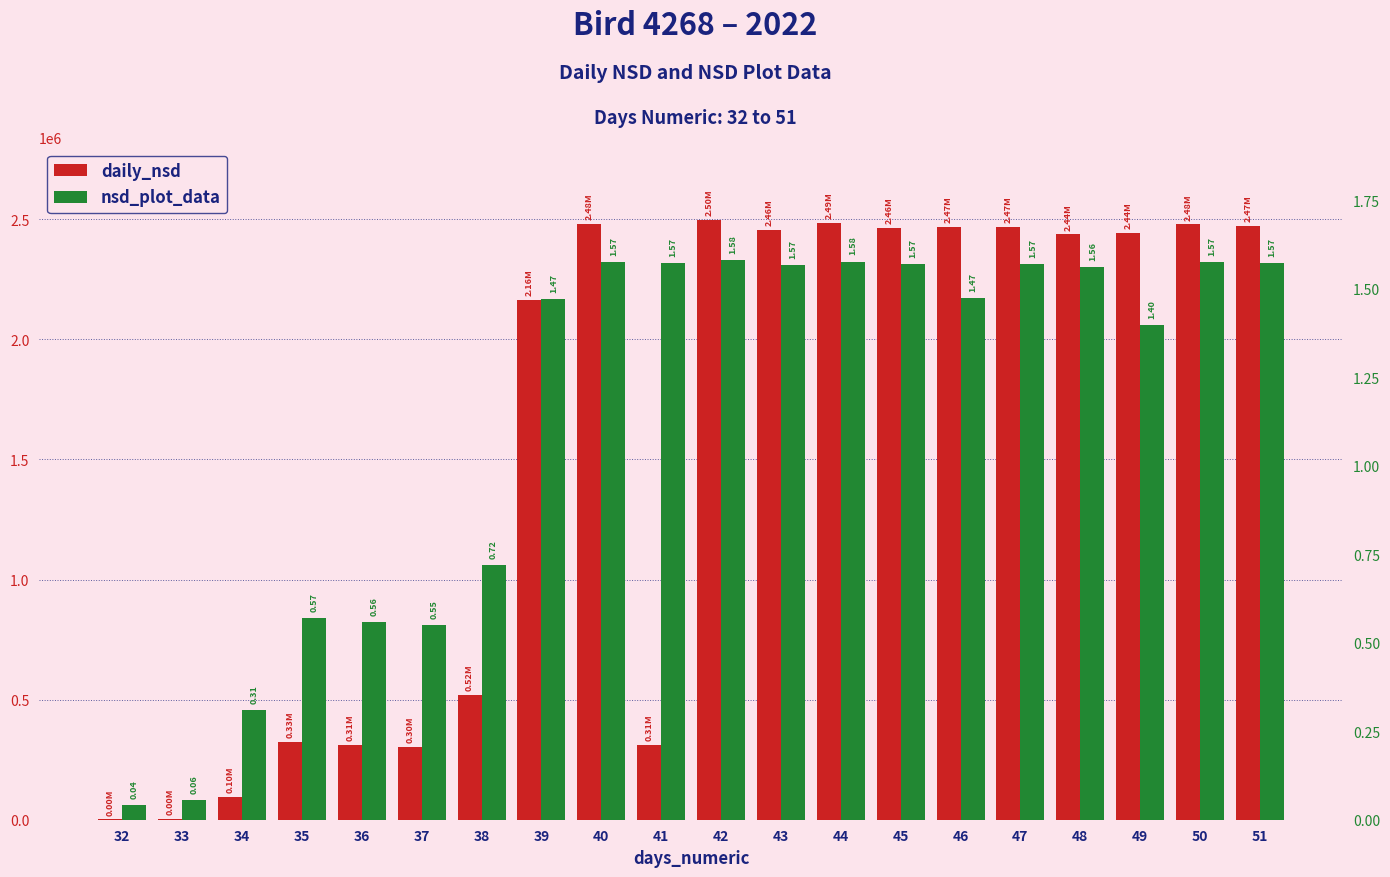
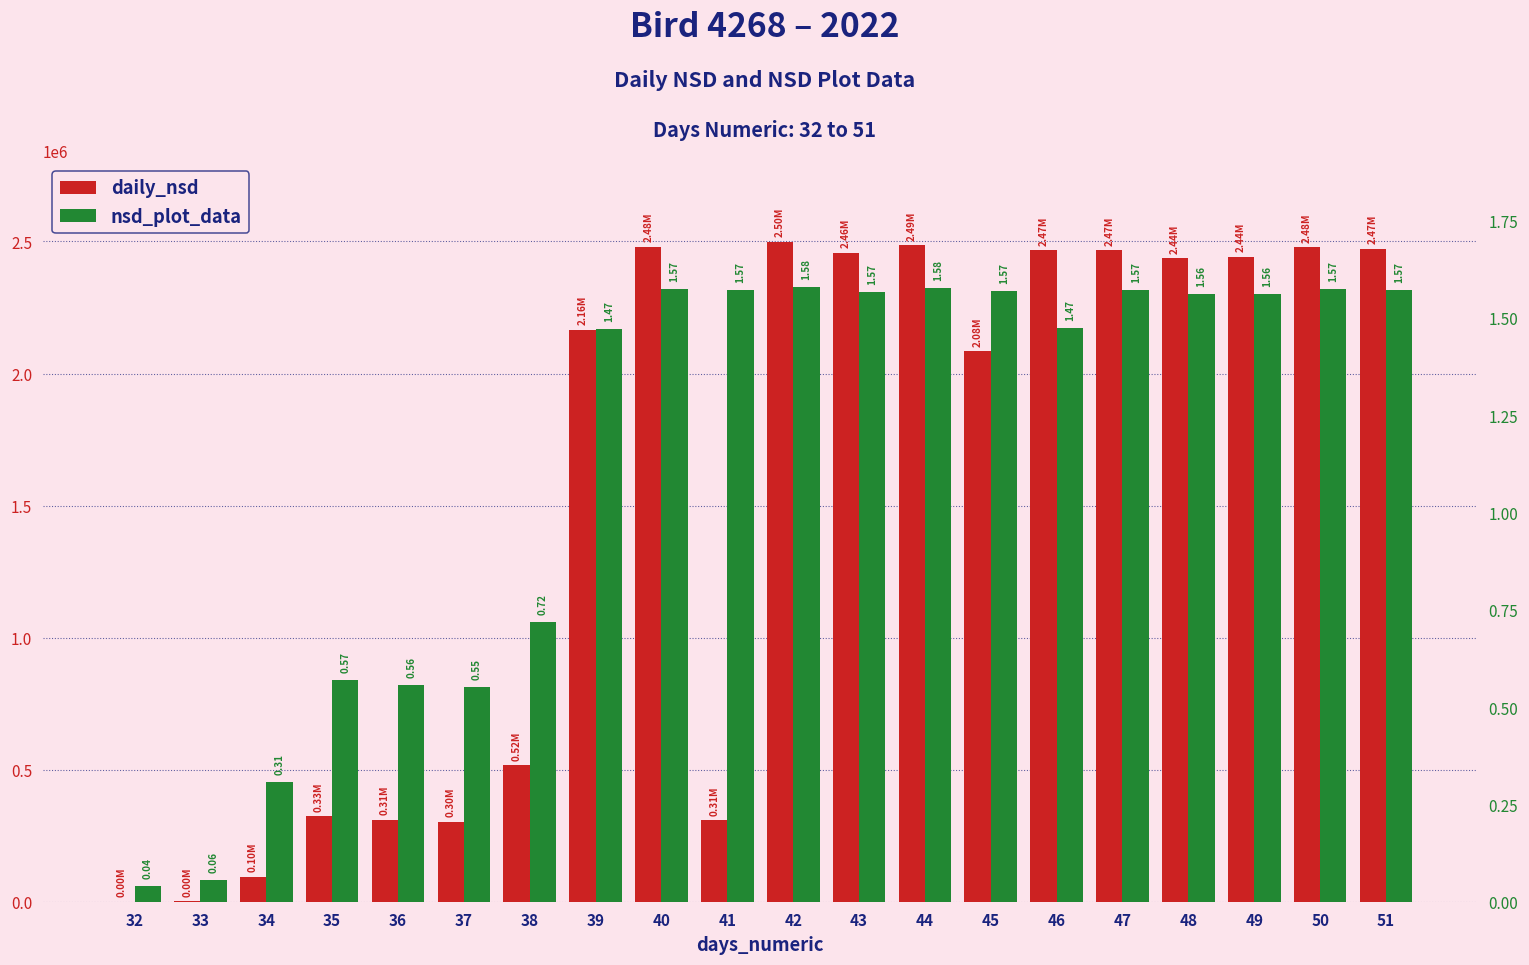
  {
    "daily_nsd": {
      "34": "0.10M",
      "35": "0.33M",
      "36": "0.31M",
      "37": "0.30M",
      "38": "0.52M",
      "39": "2.16M",
      "40": "2.48M",
      "41": "0.31M",
      "42": "2.50M",
      "43": "2.46M",
      "44": "2.49M",
-     "45": "2.46M",
+     "45": "2.08M",
      "46": "2.47M",
      "47": "2.47M",
      "48": "2.44M",
      "49": "2.44M",
      "50": "2.48M",
      "51": "2.47M"
    },
    "nsd_plot_data": {
      "32": "0.04",
      "33": "0.06",
      "34": "0.31",
      "35": "0.57",
      "36": "0.56",
      "37": "0.55",
      "38": "0.72",
      "39": "1.47",
      "40": "1.57",
      "41": "1.57",
      "42": "1.58",
      "43": "1.57",
      "44": "1.58",
      "45": "1.57",
      "46": "1.47",
      "47": "1.57",
      "48": "1.56",
-     "49": "1.40",
+     "49": "1.56",
      "50": "1.57",
      "51": "1.57"
    }
  }
